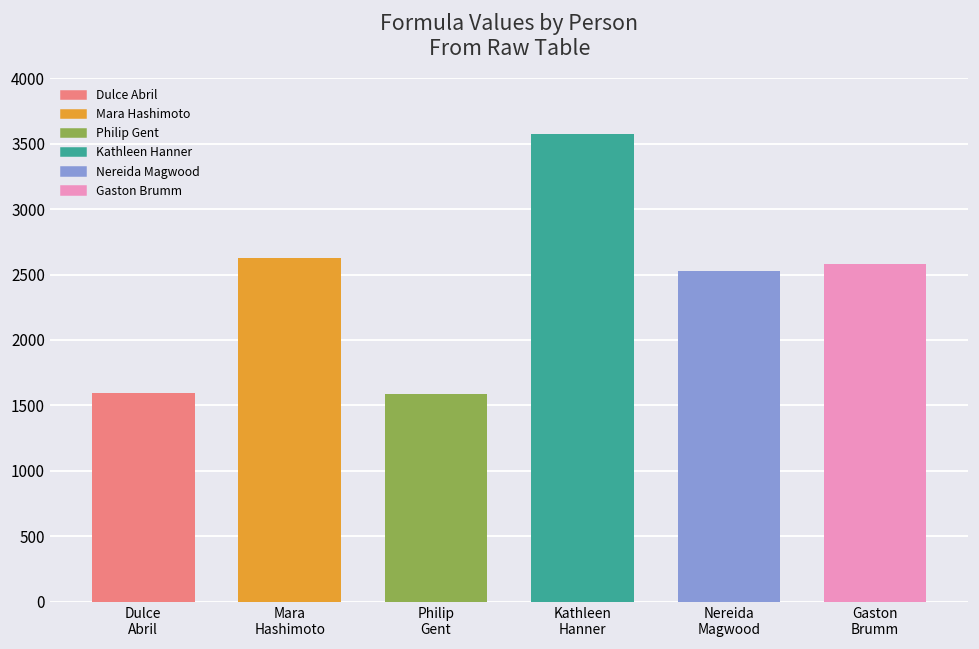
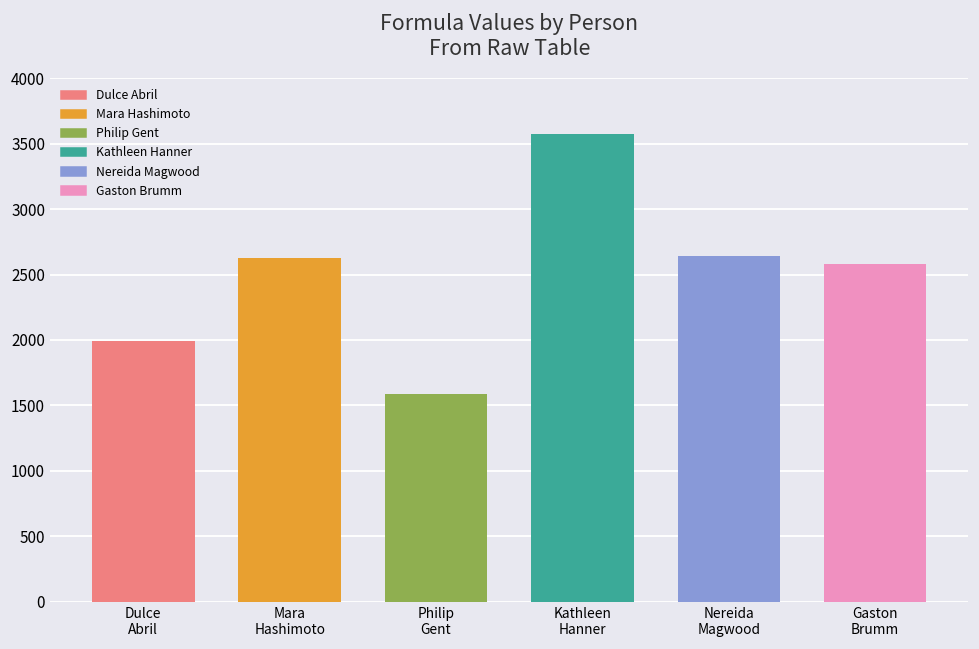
  {
-   "Dulce Abril": 1590,
+   "Dulce Abril": 1990,
    "Mara Hashimoto": 2630,
    "Philip Gent": 1590,
    "Kathleen Hanner": 3570,
-   "Nereida Magwood": 2530,
+   "Nereida Magwood": 2640,
    "Gaston Brumm": 2580
  }
